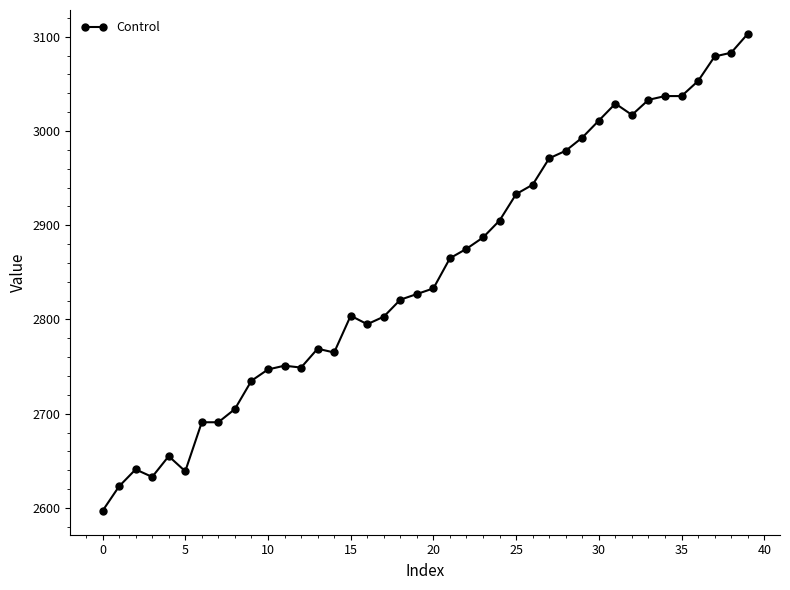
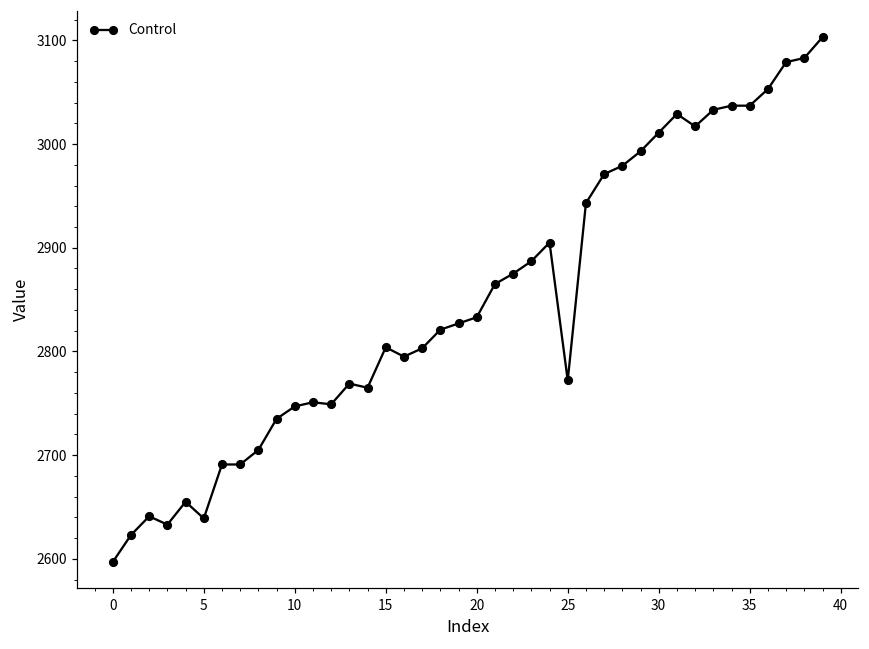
  {
    "0": 2600,
    "5": 2640,
    "10": 2750,
    "15": 2800,
    "20": 2830,
-   "25": 2930,
+   "25": 2770,
    "30": 3010,
    "35": 3040
  }
